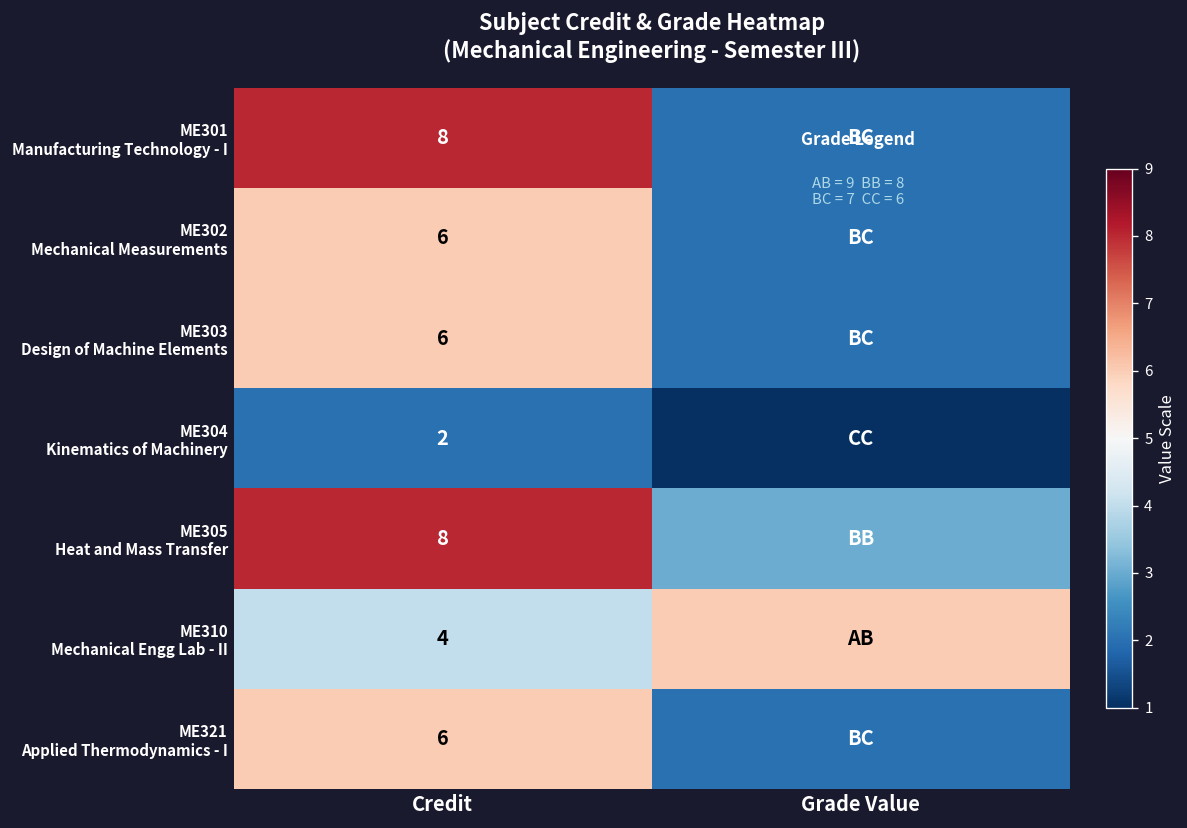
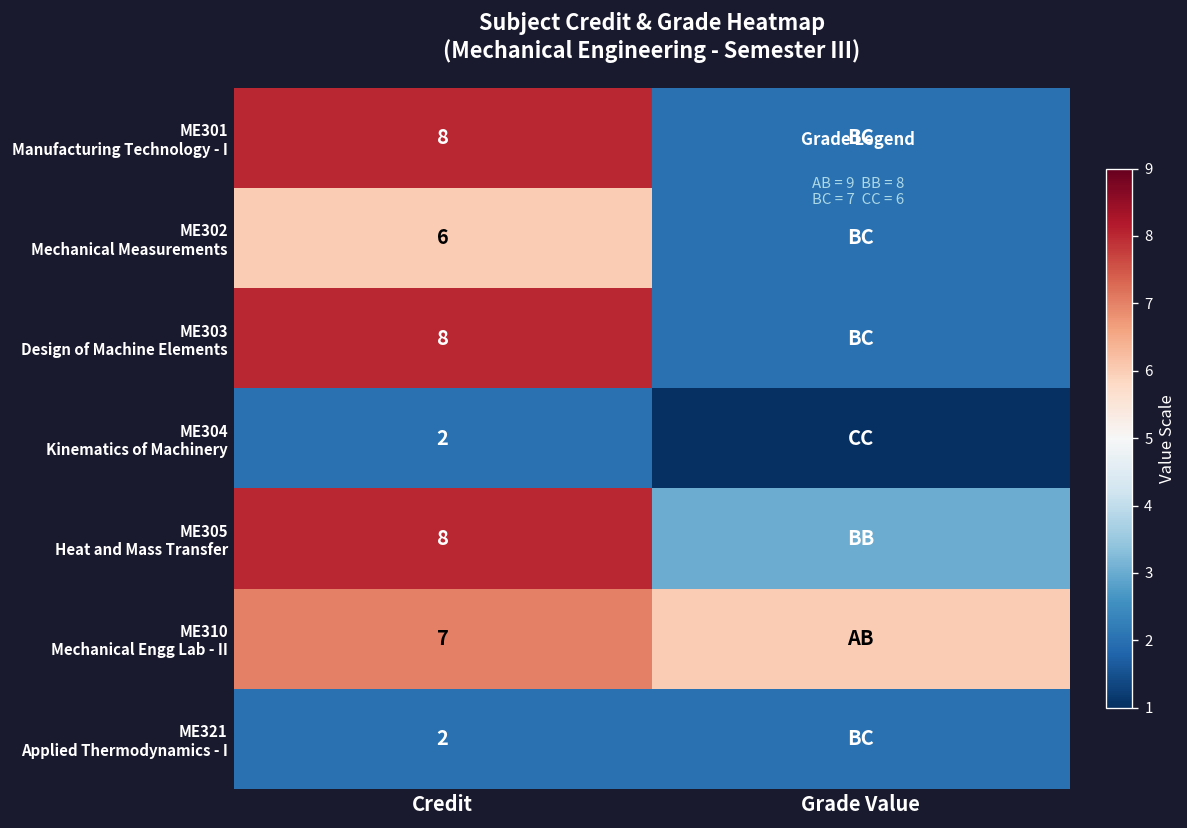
  {
    "ME301 Manufacturing Technology - I": {
      "Credit": 8
    },
    "ME302 Mechanical Measurements": {
      "Credit": 6
    },
    "ME303 Design of Machine Elements": {
-     "Credit": 6
+     "Credit": 8
    },
    "ME304 Kinematics of Machinery": {
      "Credit": 2
    },
    "ME305 Heat and Mass Transfer": {
      "Credit": 8
    },
    "ME310 Mechanical Engg Lab - II": {
-     "Credit": 4
+     "Credit": 7
    },
    "ME321 Applied Thermodynamics - I": {
-     "Credit": 6
+     "Credit": 2
    }
  }
